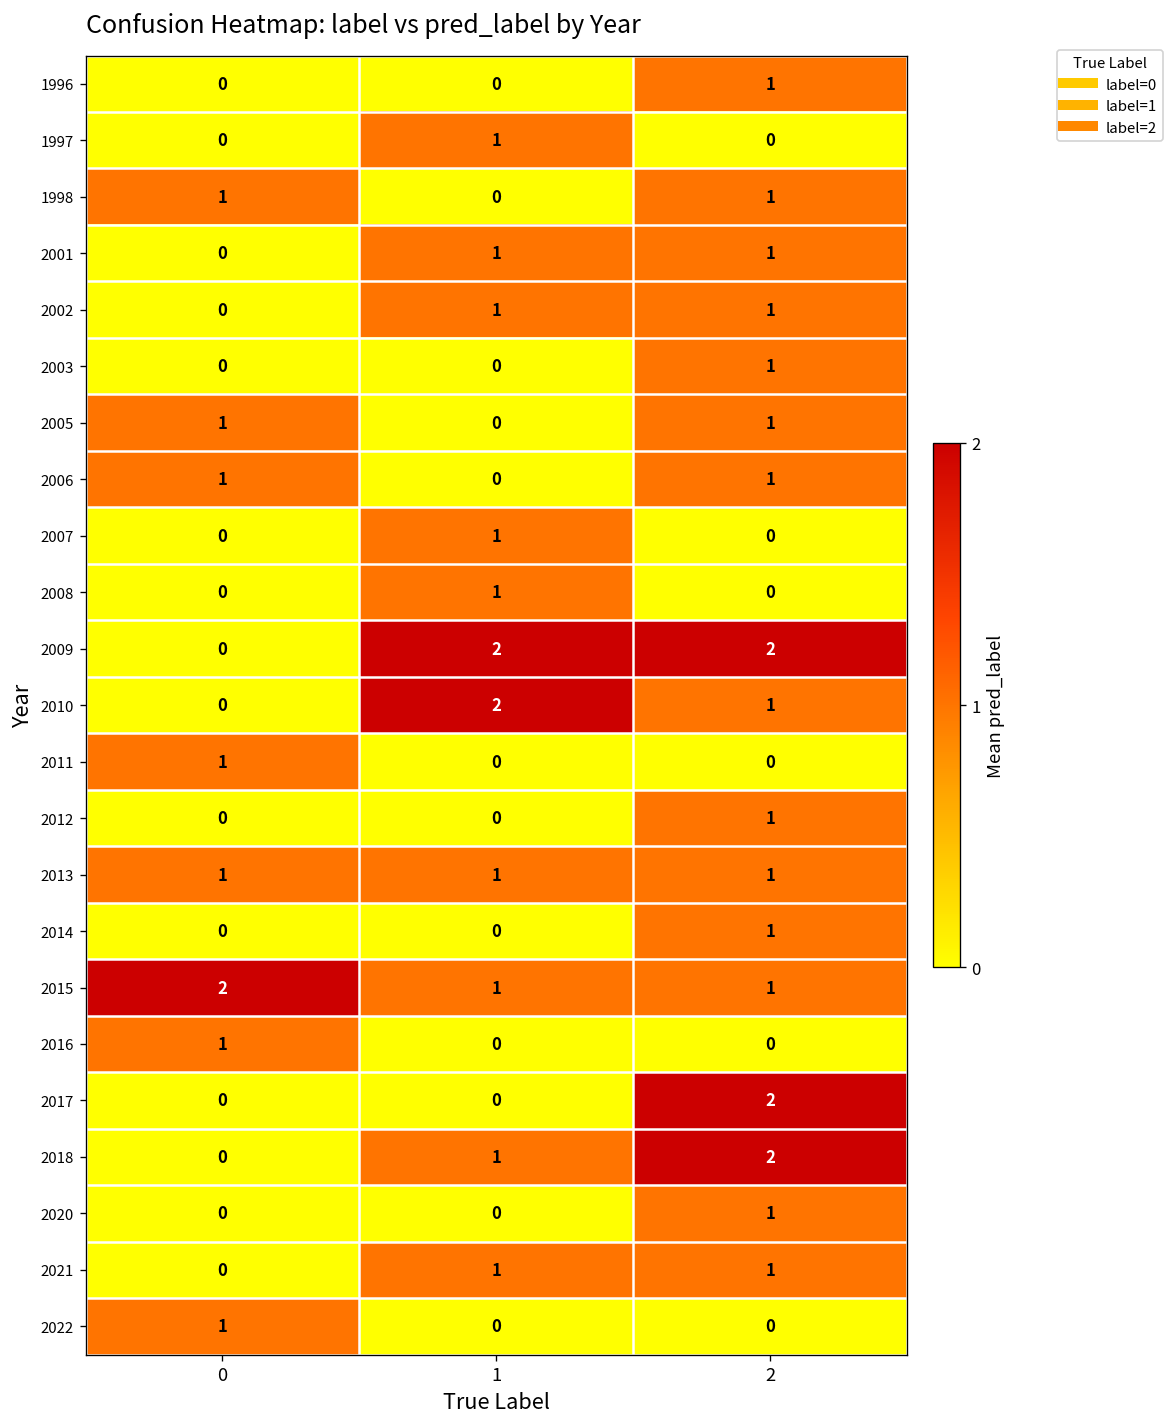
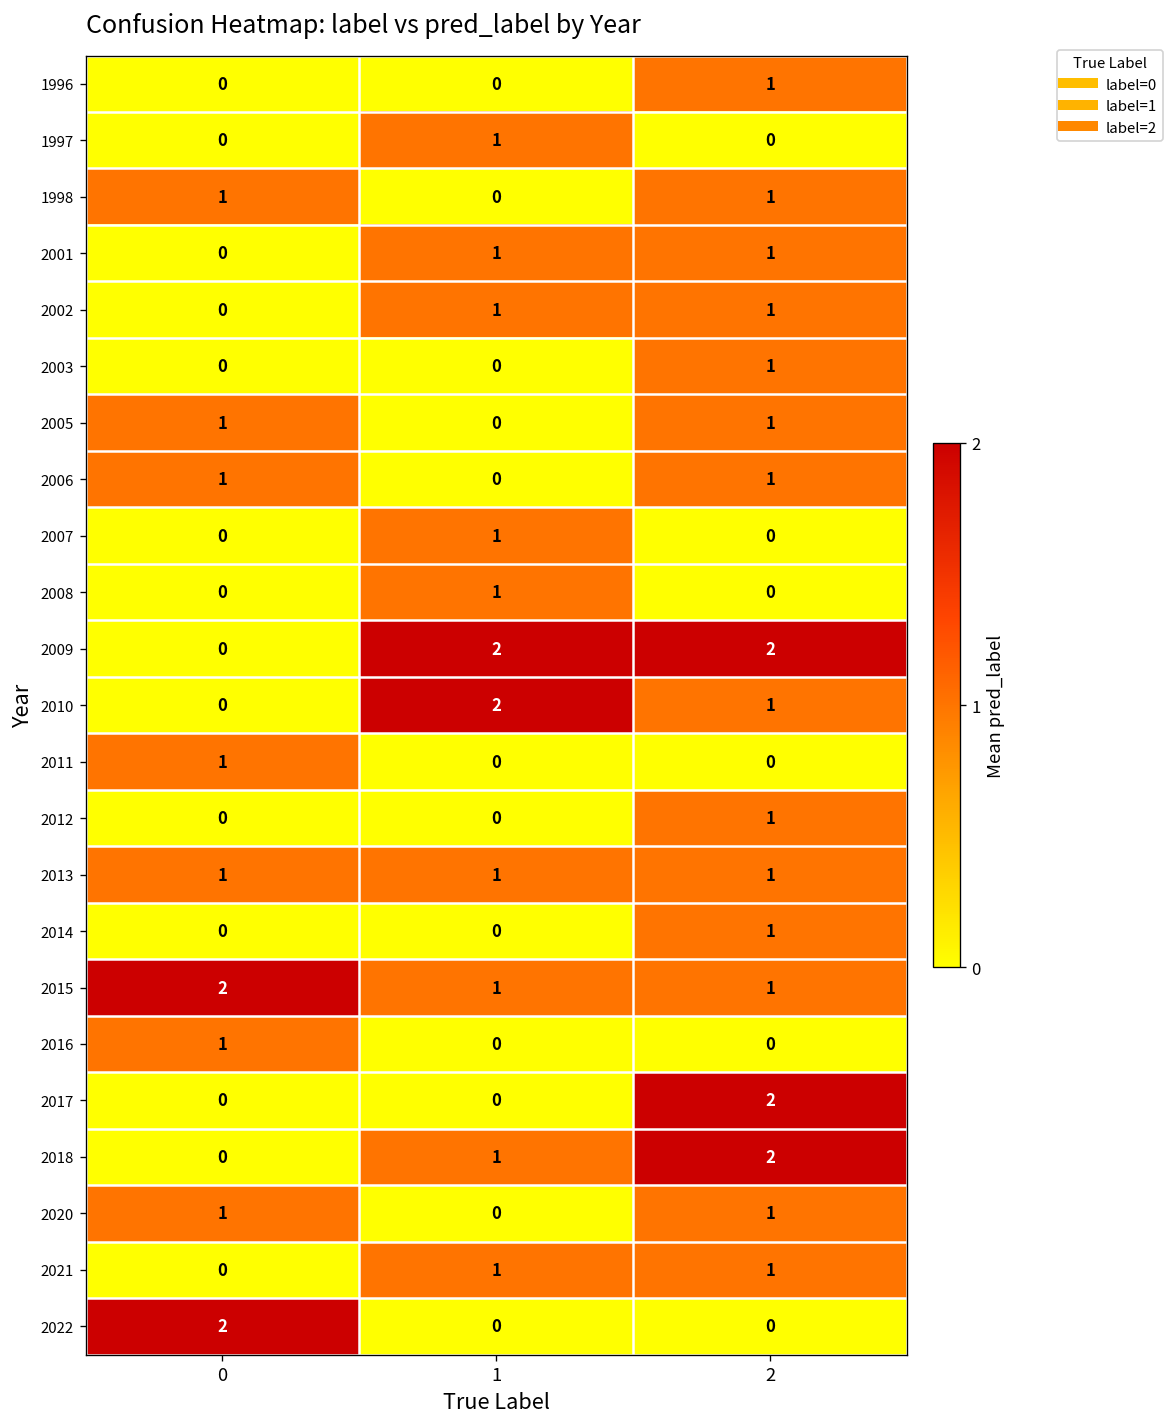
  {
    "1996": {
      "0": 0,
      "1": 0,
      "2": 1
    },
    "1997": {
      "0": 0,
      "1": 1,
      "2": 0
    },
    "1998": {
      "0": 1,
      "1": 0,
      "2": 1
    },
    "2001": {
      "0": 0,
      "1": 1,
      "2": 1
    },
    "2002": {
      "0": 0,
      "1": 1,
      "2": 1
    },
    "2003": {
      "0": 0,
      "1": 0,
      "2": 1
    },
    "2005": {
      "0": 1,
      "1": 0,
      "2": 1
    },
    "2006": {
      "0": 1,
      "1": 0,
      "2": 1
    },
    "2007": {
      "0": 0,
      "1": 1,
      "2": 0
    },
    "2008": {
      "0": 0,
      "1": 1,
      "2": 0
    },
    "2009": {
      "0": 0,
      "1": 2,
      "2": 2
    },
    "2010": {
      "0": 0,
      "1": 2,
      "2": 1
    },
    "2011": {
      "0": 1,
      "1": 0,
      "2": 0
    },
    "2012": {
      "0": 0,
      "1": 0,
      "2": 1
    },
    "2013": {
      "0": 1,
      "1": 1,
      "2": 1
    },
    "2014": {
      "0": 0,
      "1": 0,
      "2": 1
    },
    "2015": {
      "0": 2,
      "1": 1,
      "2": 1
    },
    "2016": {
      "0": 1,
      "1": 0,
      "2": 0
    },
    "2017": {
      "0": 0,
      "1": 0,
      "2": 2
    },
    "2018": {
      "0": 0,
      "1": 1,
      "2": 2
    },
    "2020": {
-     "0": 0,
+     "0": 1,
      "1": 0,
      "2": 1
    },
    "2021": {
      "0": 0,
      "1": 1,
      "2": 1
    },
    "2022": {
-     "0": 1,
+     "0": 2,
      "1": 0,
      "2": 0
    }
  }
